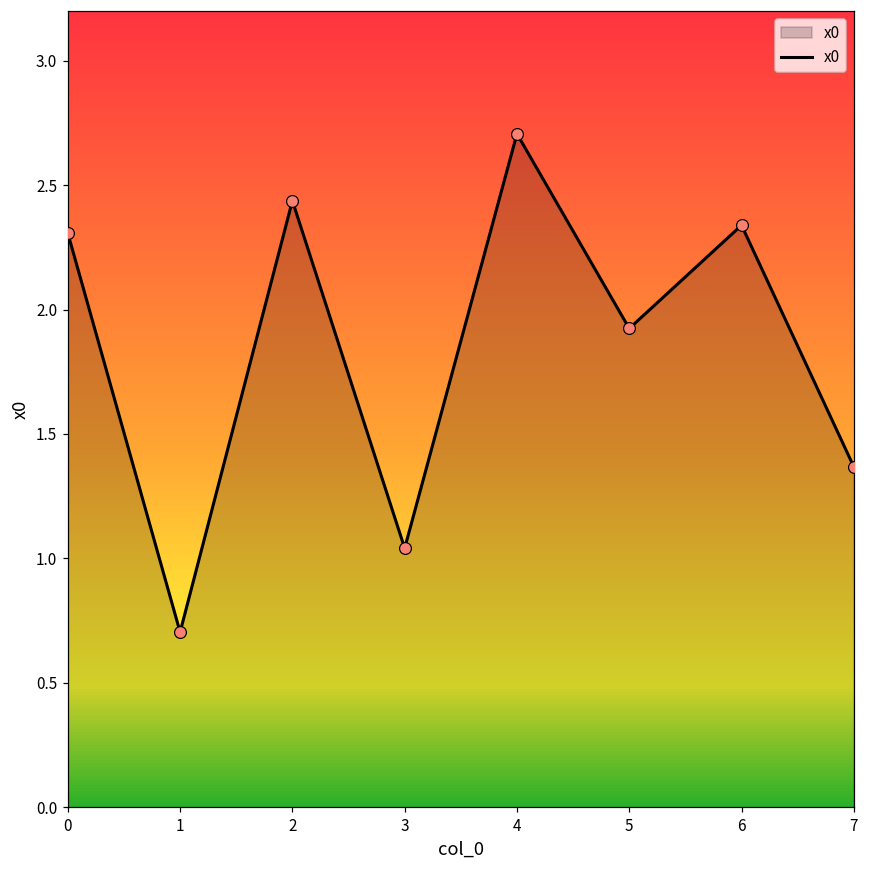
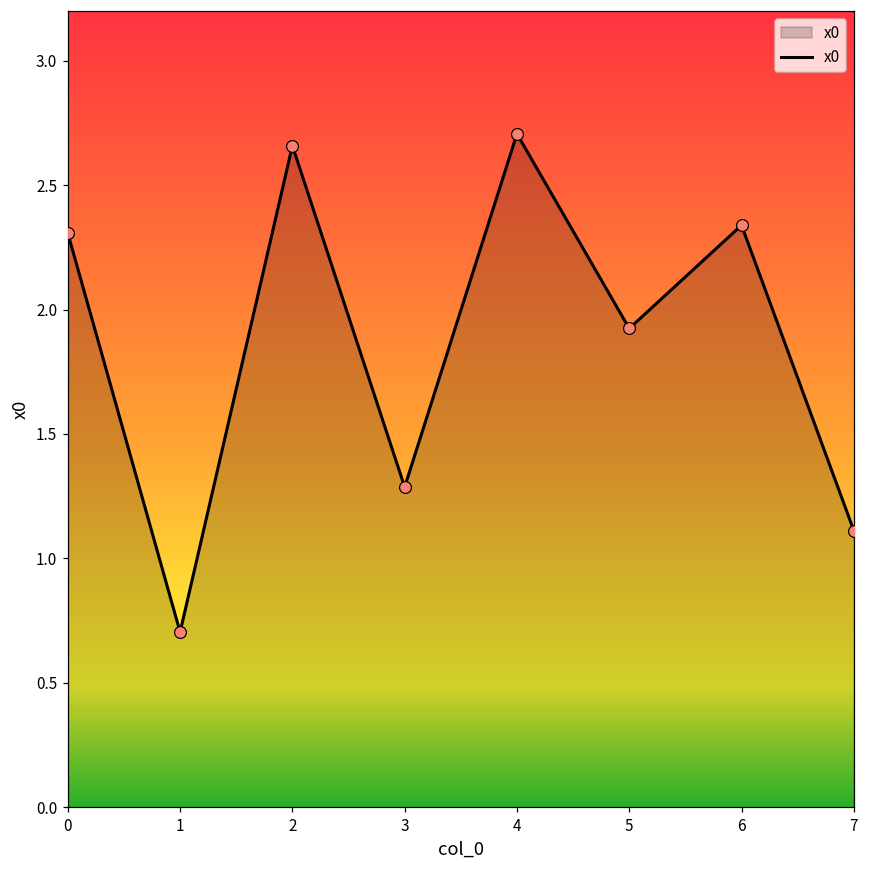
  {
    "0": 2.31,
    "1": 0.70,
-   "2": 2.44,
-   "3": 1.04,
+   "2": 2.66,
+   "3": 1.29,
    "4": 2.71,
    "5": 1.92,
    "6": 2.34,
-   "7": 1.37
+   "7": 1.11
  }
